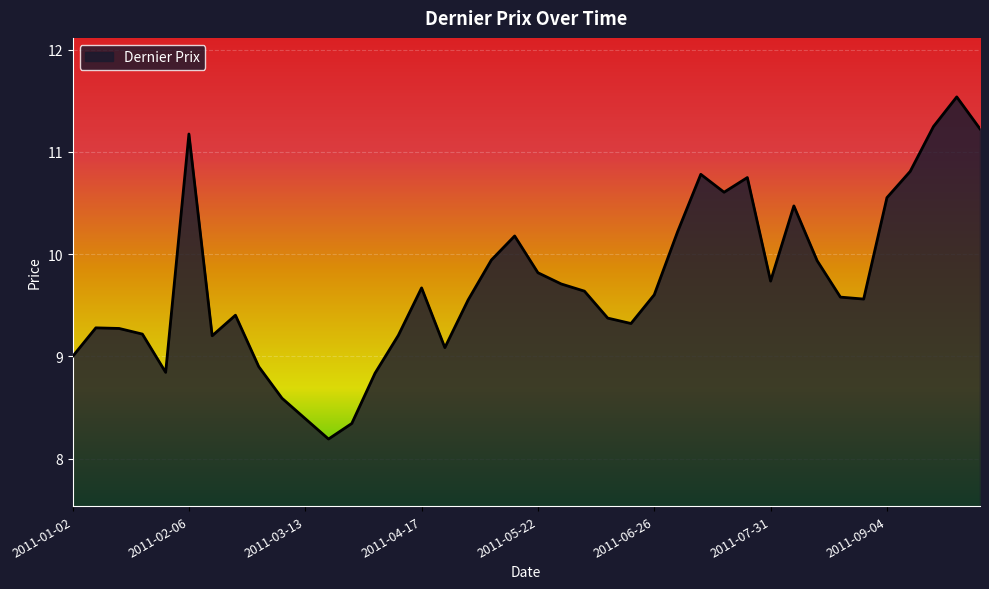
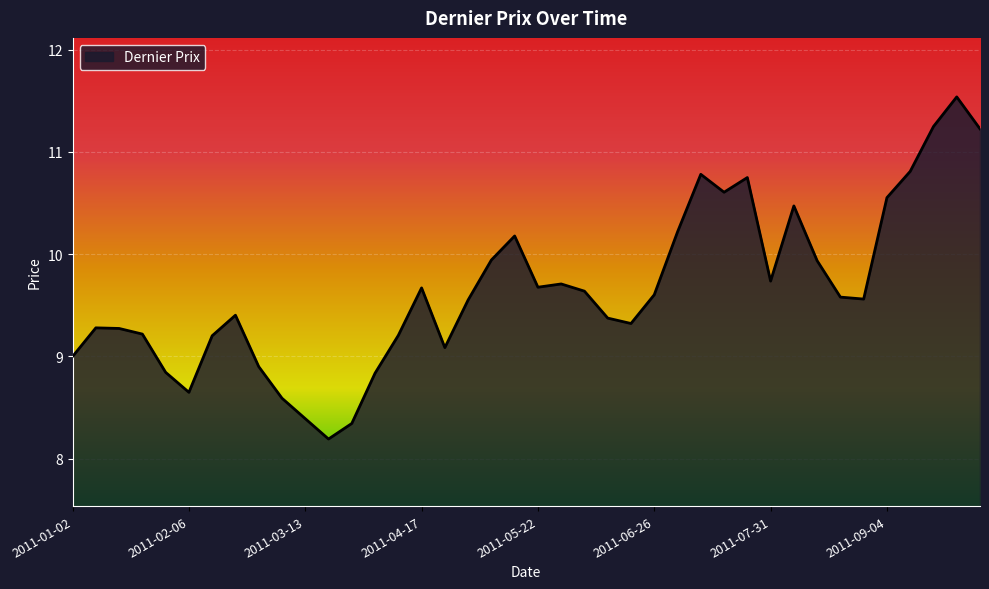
  {
    "2011-01-02": 9.00,
-   "2011-02-06": 11.17,
+   "2011-02-06": 8.65,
    "2011-03-13": 8.39,
    "2011-04-17": 9.67,
-   "2011-05-22": 9.82,
+   "2011-05-22": 9.68,
    "2011-06-26": 9.60,
    "2011-07-31": 9.74,
    "2011-09-04": 10.55
  }
